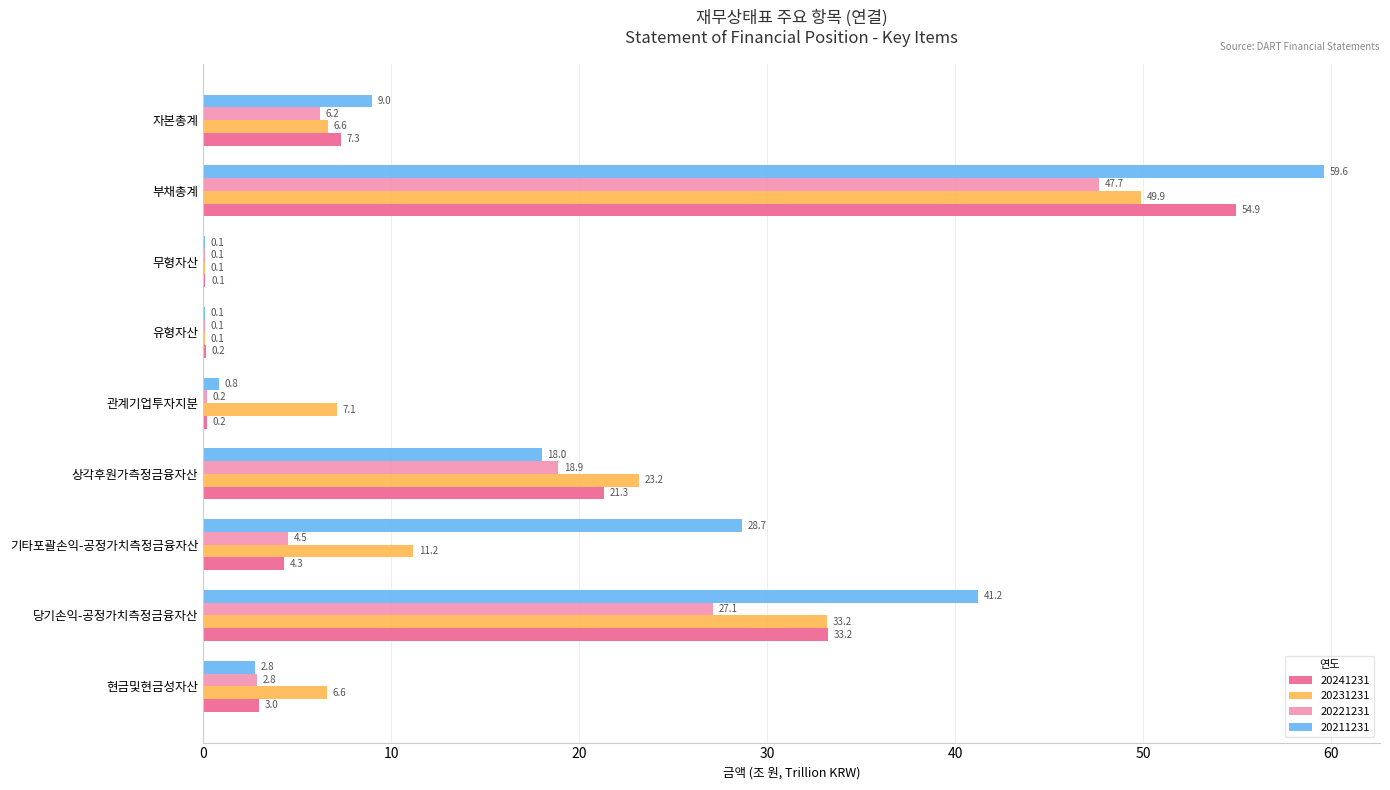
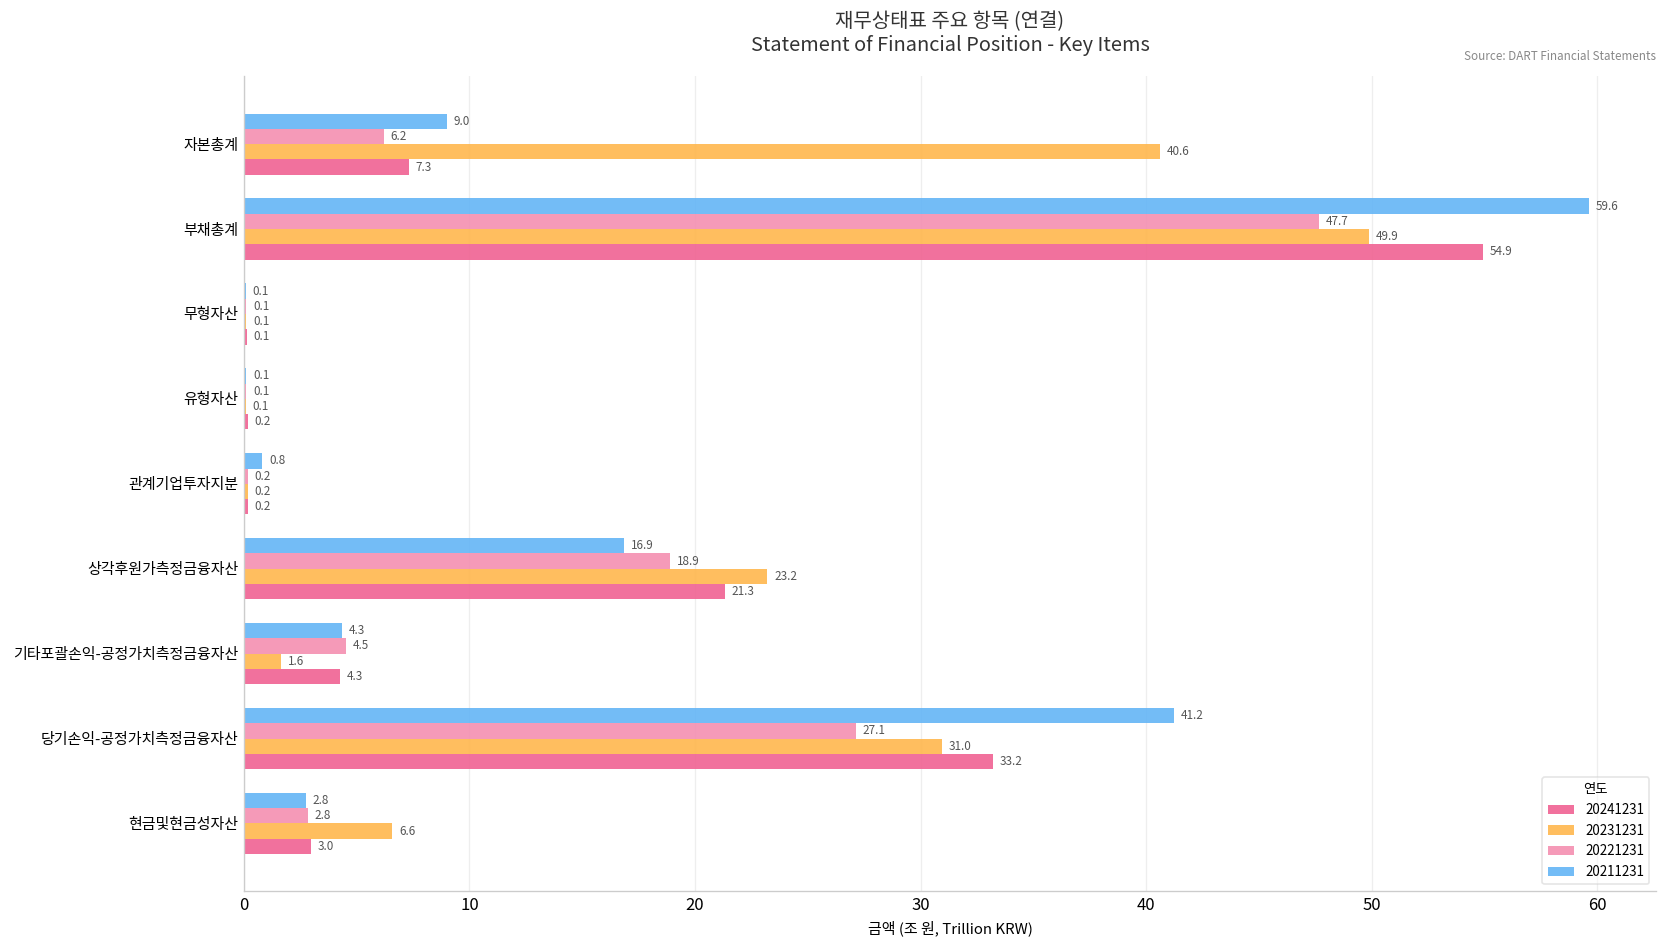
  {
    "20231231": {
-     "자본총계": 6.6,
+     "자본총계": 40.6,
      "부채총계": 49.9,
      "무형자산": 0.1,
      "유형자산": 0.1,
-     "관계기업투자지분": 7.1,
+     "관계기업투자지분": 0.2,
      "상각후원가측정금융자산": 23.2,
-     "기타포괄손익-공정가치측정금융자산": 11.2,
-     "당기손익-공정가치측정금융자산": 33.2,
+     "기타포괄손익-공정가치측정금융자산": 1.6,
+     "당기손익-공정가치측정금융자산": 31.0,
      "현금및현금성자산": 6.6
    },
    "20211231": {
      "자본총계": 9.0,
      "부채총계": 59.6,
      "무형자산": 0.1,
      "유형자산": 0.1,
      "관계기업투자지분": 0.8,
-     "상각후원가측정금융자산": 18.0,
-     "기타포괄손익-공정가치측정금융자산": 28.7,
+     "상각후원가측정금융자산": 16.9,
+     "기타포괄손익-공정가치측정금융자산": 4.3,
      "당기손익-공정가치측정금융자산": 41.2,
      "현금및현금성자산": 2.8
    }
  }
